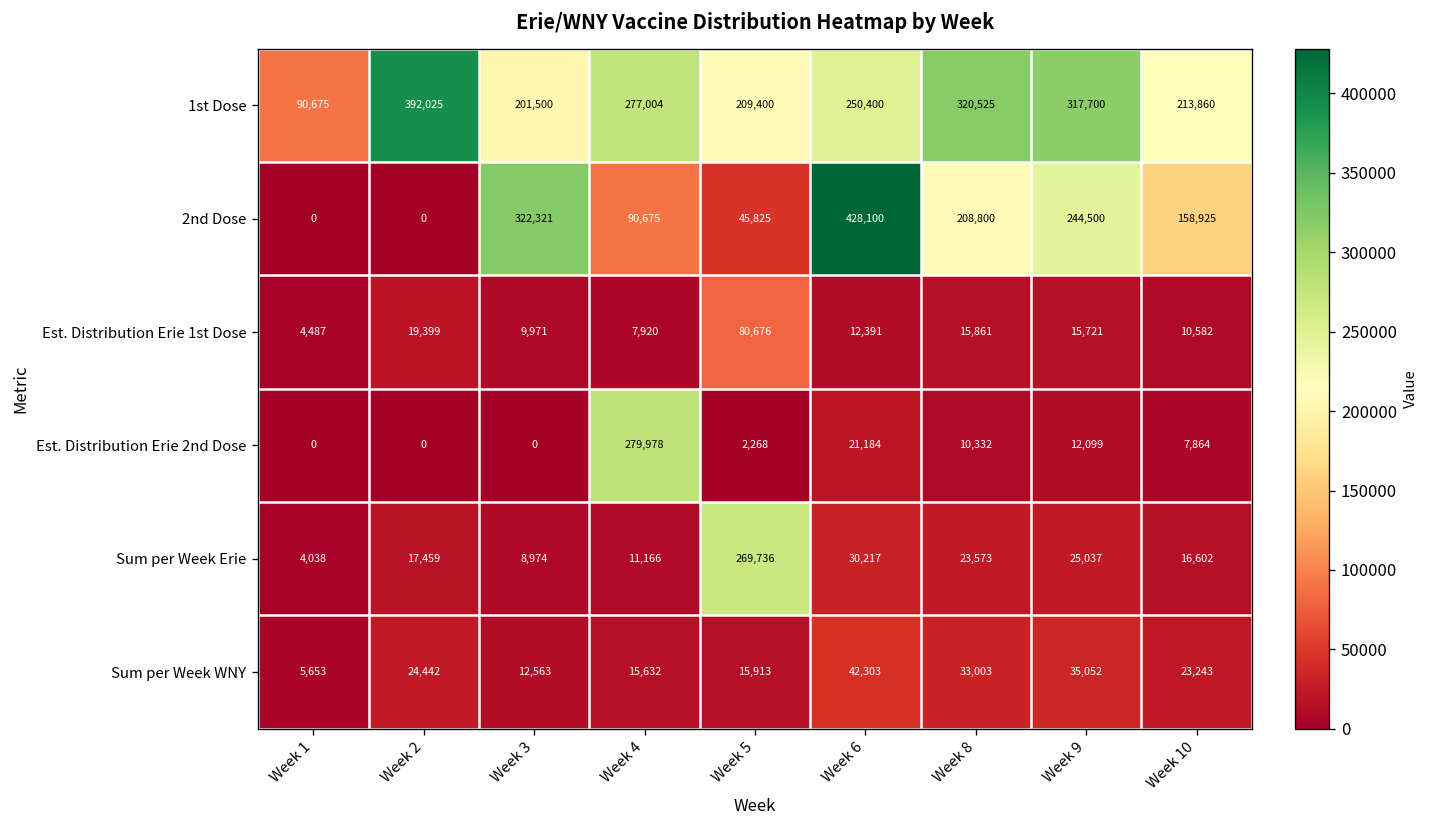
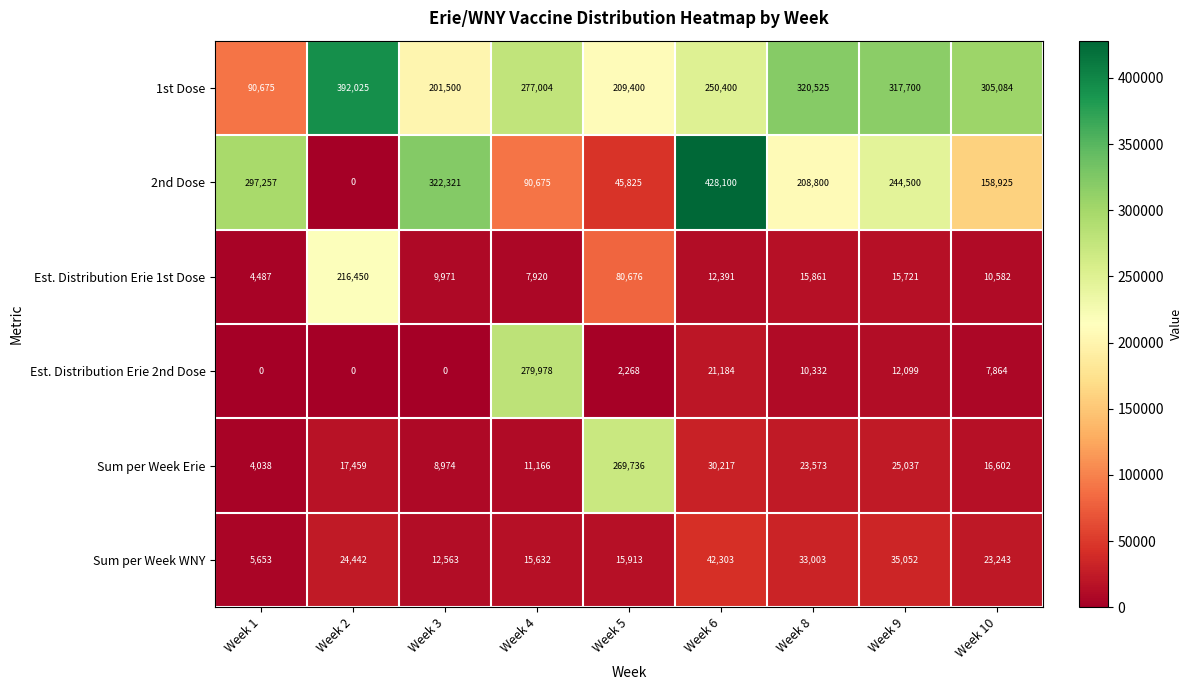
  {
    "1st Dose": {
      "Week 1": "90,675",
      "Week 2": "392,025",
      "Week 3": "201,500",
      "Week 4": "277,004",
      "Week 5": "209,400",
      "Week 6": "250,400",
      "Week 8": "320,525",
      "Week 9": "317,700",
-     "Week 10": "213,860"
+     "Week 10": "305,084"
    },
    "2nd Dose": {
-     "Week 1": "0",
+     "Week 1": "297,257",
      "Week 2": "0",
      "Week 3": "322,321",
      "Week 4": "90,675",
      "Week 5": "45,825",
      "Week 6": "428,100",
      "Week 8": "208,800",
      "Week 9": "244,500",
      "Week 10": "158,925"
    },
    "Est. Distribution Erie 1st Dose": {
      "Week 1": "4,487",
-     "Week 2": "19,399",
+     "Week 2": "216,450",
      "Week 3": "9,971",
      "Week 4": "7,920",
      "Week 5": "80,676",
      "Week 6": "12,391",
      "Week 8": "15,861",
      "Week 9": "15,721",
      "Week 10": "10,582"
    },
    "Est. Distribution Erie 2nd Dose": {
      "Week 1": "0",
      "Week 2": "0",
      "Week 3": "0",
      "Week 4": "279,978",
      "Week 5": "2,268",
      "Week 6": "21,184",
      "Week 8": "10,332",
      "Week 9": "12,099",
      "Week 10": "7,864"
    },
    "Sum per Week Erie": {
      "Week 1": "4,038",
      "Week 2": "17,459",
      "Week 3": "8,974",
      "Week 4": "11,166",
      "Week 5": "269,736",
      "Week 6": "30,217",
      "Week 8": "23,573",
      "Week 9": "25,037",
      "Week 10": "16,602"
    },
    "Sum per Week WNY": {
      "Week 1": "5,653",
      "Week 2": "24,442",
      "Week 3": "12,563",
      "Week 4": "15,632",
      "Week 5": "15,913",
      "Week 6": "42,303",
      "Week 8": "33,003",
      "Week 9": "35,052",
      "Week 10": "23,243"
    }
  }
